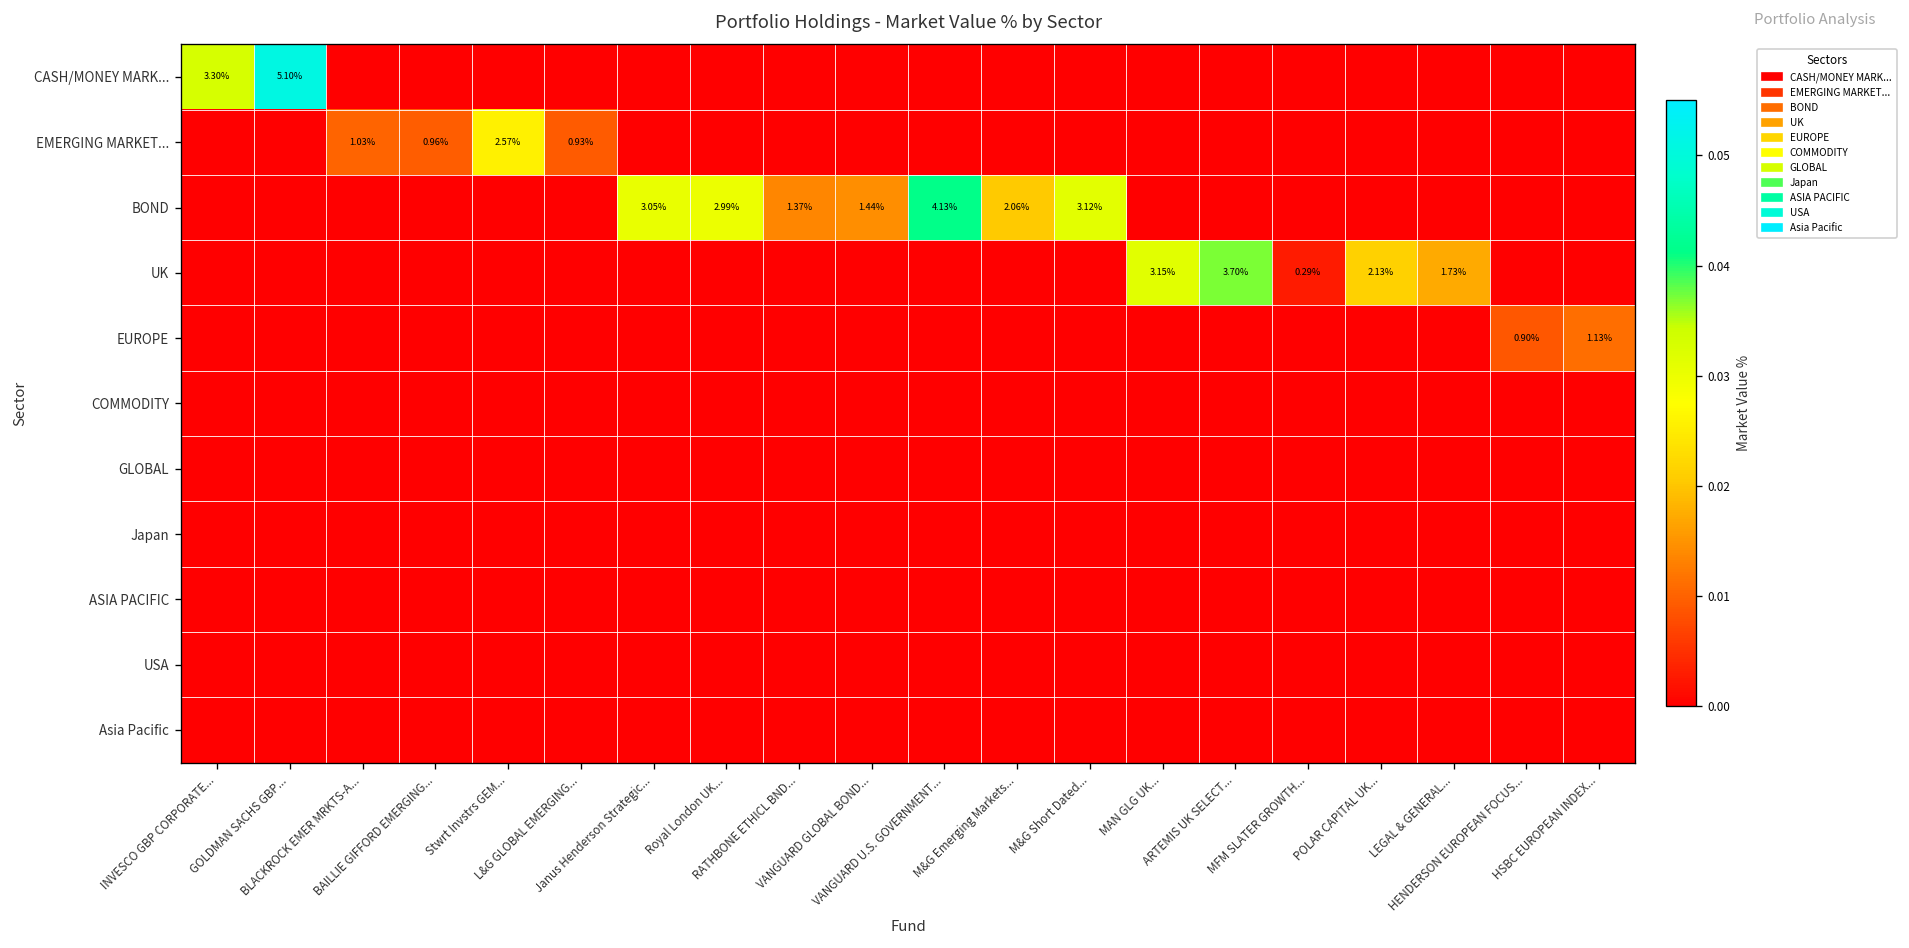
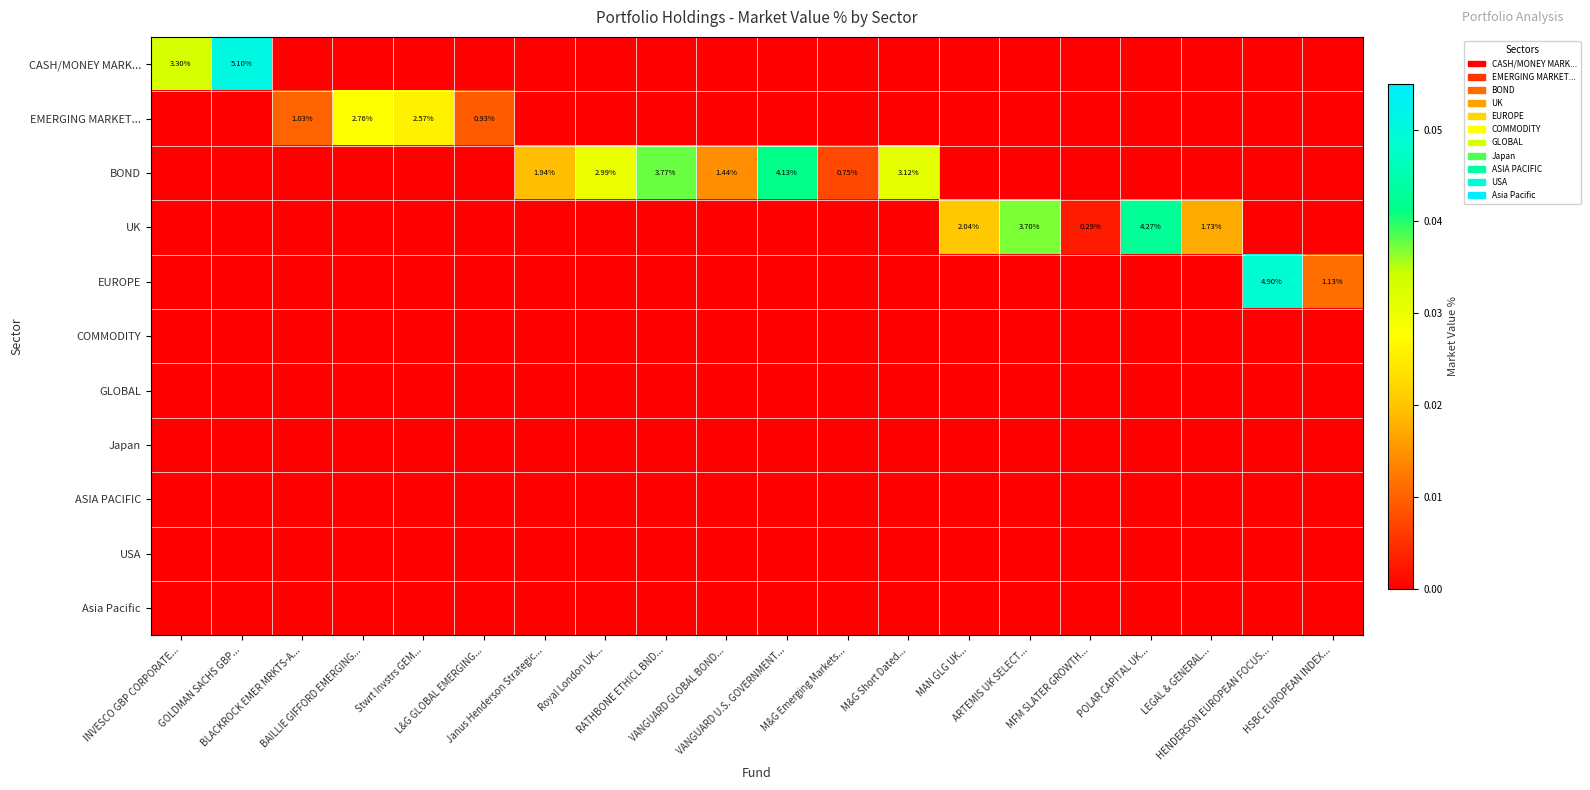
  {
    "CASH/MONEY MARK...": {
      "INVESCO GBP CORPORATE...": "3.30%",
      "GOLDMAN SACHS GBP...": "5.10%"
    },
    "EMERGING MARKET...": {
      "BLACKROCK EMER MRKTS-A...": "1.03%",
-     "BAILLIE GIFFORD EMERGING...": "0.96%",
+     "BAILLIE GIFFORD EMERGING...": "2.76%",
      "Stwrt Invstrs GEM...": "2.57%",
      "L&G GLOBAL EMERGING...": "0.93%"
    },
    "BOND": {
-     "Janus Henderson Strategic...": "3.05%",
+     "Janus Henderson Strategic...": "1.94%",
      "Royal London UK...": "2.99%",
-     "RATHBONE ETHICL BND...": "1.37%",
+     "RATHBONE ETHICL BND...": "3.77%",
      "VANGUARD GLOBAL BOND...": "1.44%",
      "VANGUARD U.S. GOVERNMENT...": "4.13%",
-     "M&G Emerging Markets...": "2.06%",
+     "M&G Emerging Markets...": "0.75%",
      "M&G Short Dated...": "3.12%"
    },
    "UK": {
-     "MAN GLG UK...": "3.15%",
+     "MAN GLG UK...": "2.04%",
      "ARTEMIS UK SELECT...": "3.70%",
      "MFM SLATER GROWTH...": "0.29%",
-     "POLAR CAPITAL UK...": "2.13%",
+     "POLAR CAPITAL UK...": "4.27%",
      "LEGAL & GENERAL...": "1.73%"
    },
    "EUROPE": {
-     "HENDERSON EUROPEAN FOCUS...": "0.90%",
+     "HENDERSON EUROPEAN FOCUS...": "4.90%",
      "HSBC EUROPEAN INDEX...": "1.13%"
    }
  }
